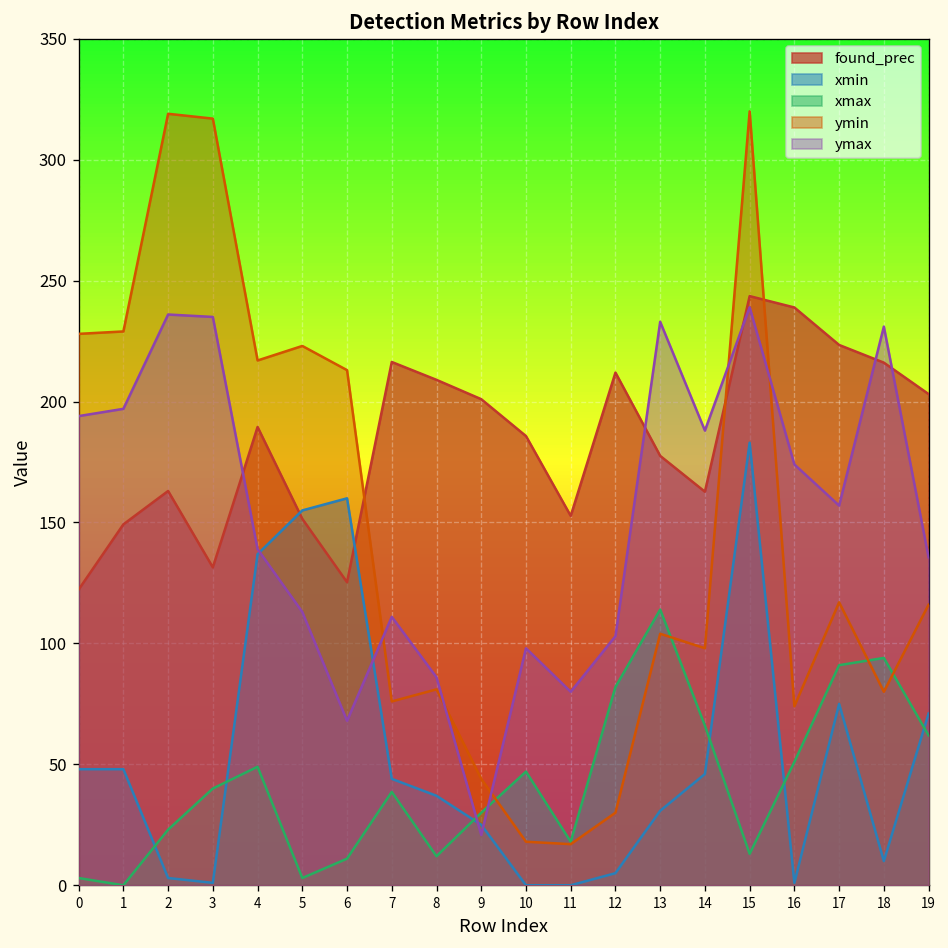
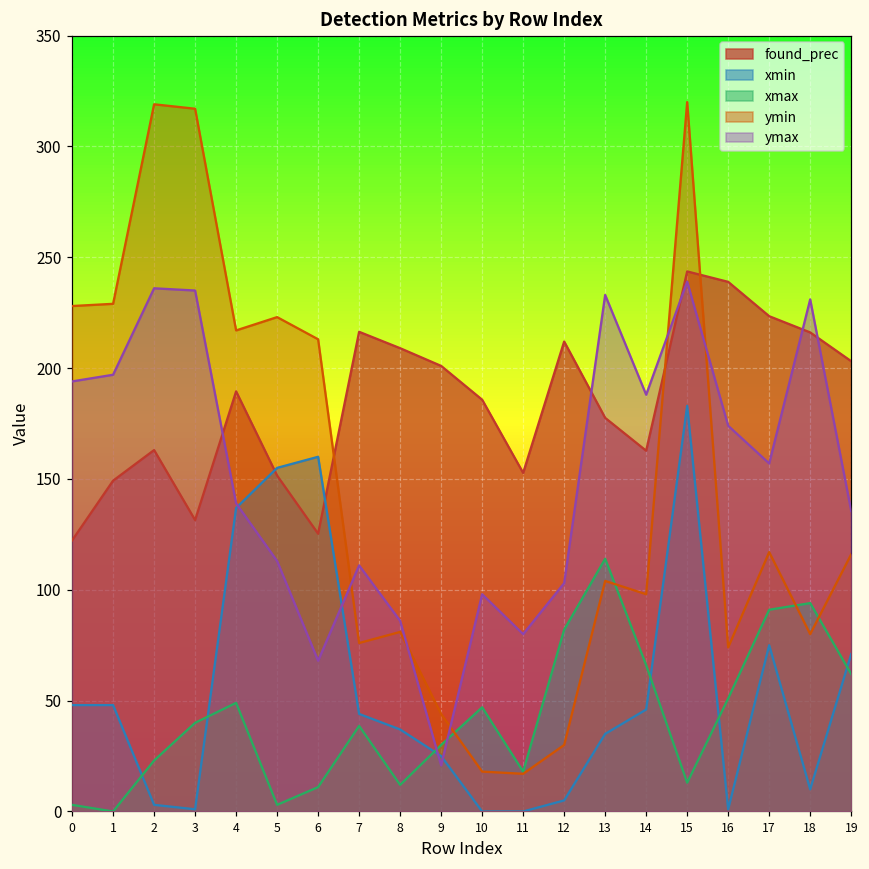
  {
    "xmin": {
      "0": 48,
      "1": 48,
      "2": 3,
      "3": 1,
      "4": 137,
      "5": 155,
      "6": 160,
      "7": 44,
      "8": 37,
      "9": 25,
      "10": 0,
      "11": 0,
      "12": 5,
-     "13": 31,
+     "13": 35,
      "14": 46,
      "15": 183,
      "16": 1,
      "17": 75,
      "18": 10,
      "19": 71
    },
    "xmax": {
      "0": 3,
      "1": 0,
      "2": 23,
      "3": 40,
      "4": 49,
      "5": 3,
      "6": 11,
      "7": 39,
      "8": 12,
      "9": 30,
      "10": 47,
      "12": 82,
      "13": 114,
      "14": 66,
      "15": 13,
      "16": 51,
      "17": 91,
      "18": 94,
      "19": 62
    },
    "ymax": {
      "0": 194,
      "1": 197,
      "2": 236,
      "3": 235,
      "4": 139,
      "5": 113,
      "6": 68,
      "7": 111,
      "8": 86,
      "9": 21,
      "10": 98,
      "11": 80,
      "12": 103,
      "13": 233,
      "14": 188,
      "15": 239,
      "16": 174,
      "17": 157,
      "18": 231,
      "19": 136
    }
  }
